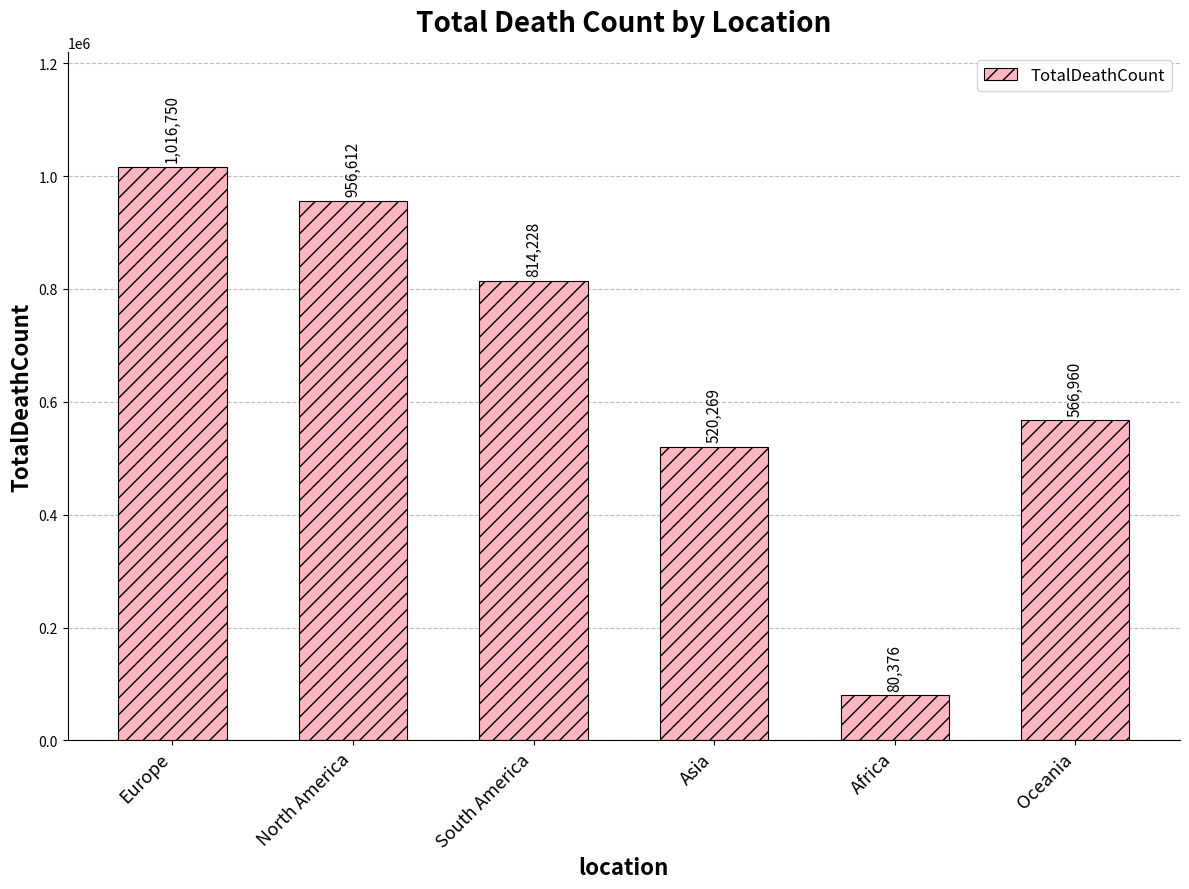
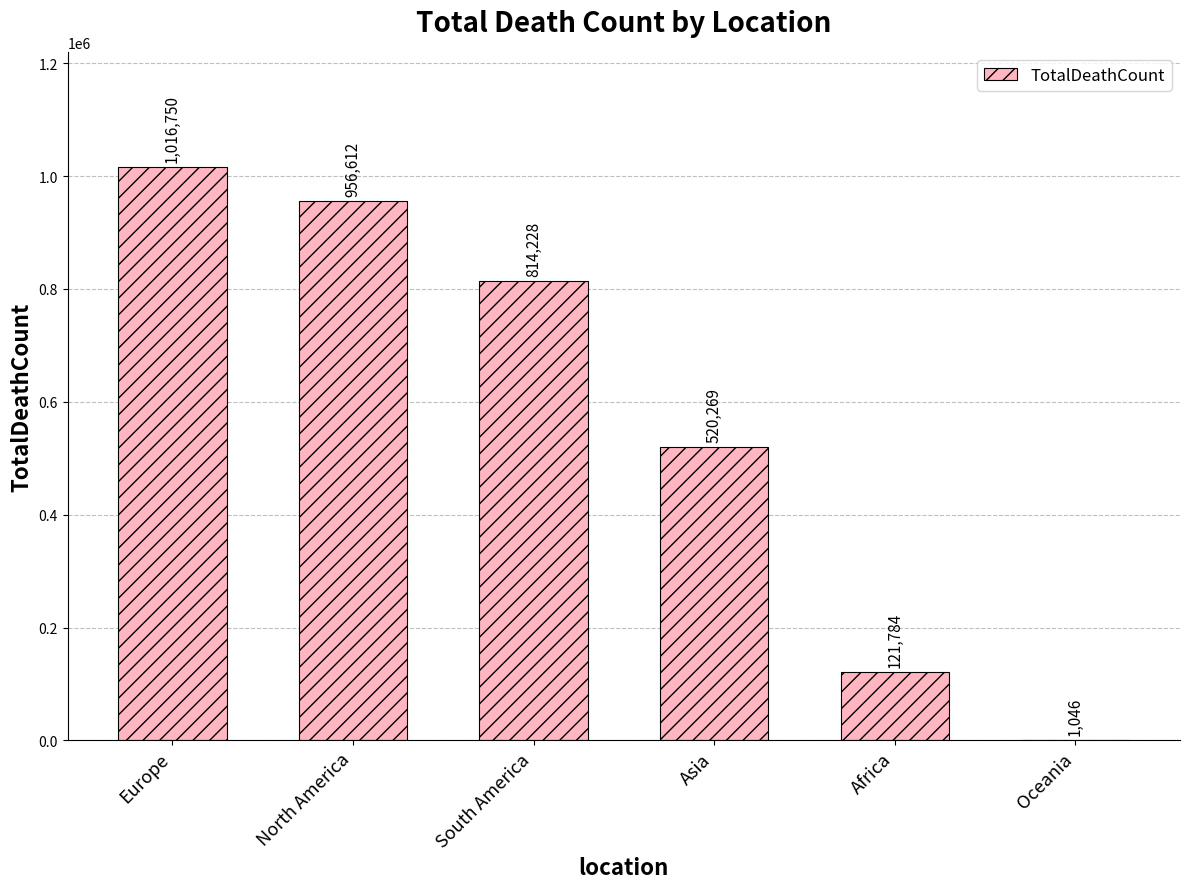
  {
    "Europe": "1,016,750",
    "North America": "956,612",
    "South America": "814,228",
    "Asia": "520,269",
-   "Africa": "80,376",
-   "Oceania": "566,960"
+   "Africa": "121,784",
+   "Oceania": "1,046"
  }
